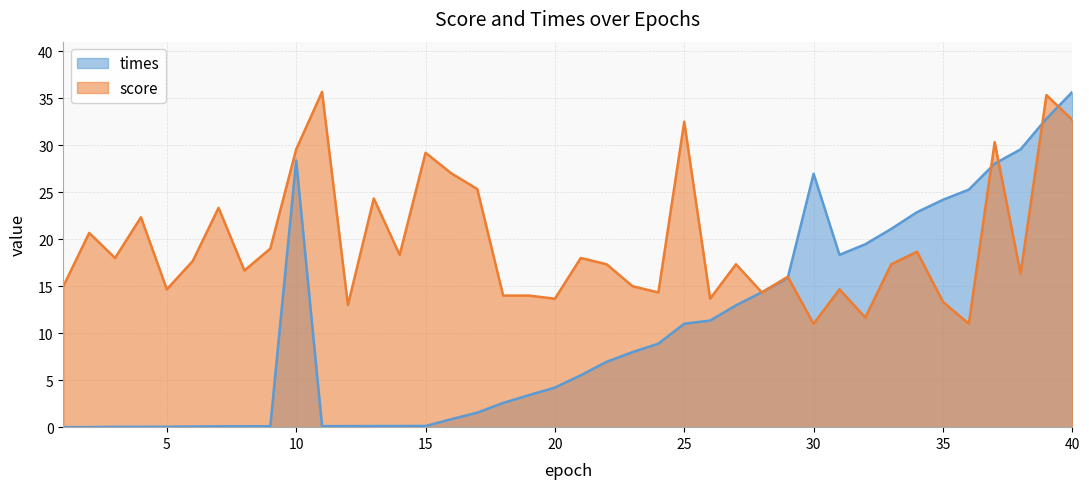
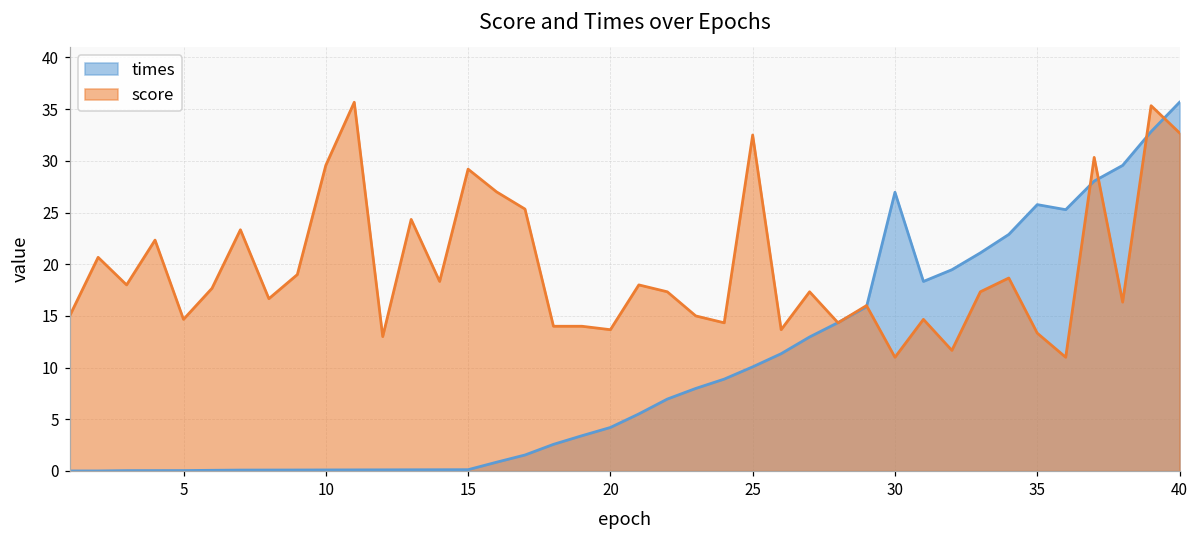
  {
    "times": {
      "5": 0,
-     "10": 28,
+     "10": 0,
      "15": 0,
      "20": 4,
-     "25": 11,
+     "25": 10,
      "30": 27,
-     "35": 24,
+     "35": 26,
      "40": 36
    },
    "score": {
      "5": 15,
      "10": 30,
      "15": 29,
      "20": 14,
      "25": 33,
      "30": 11,
      "35": 13,
      "40": 33
    }
  }
